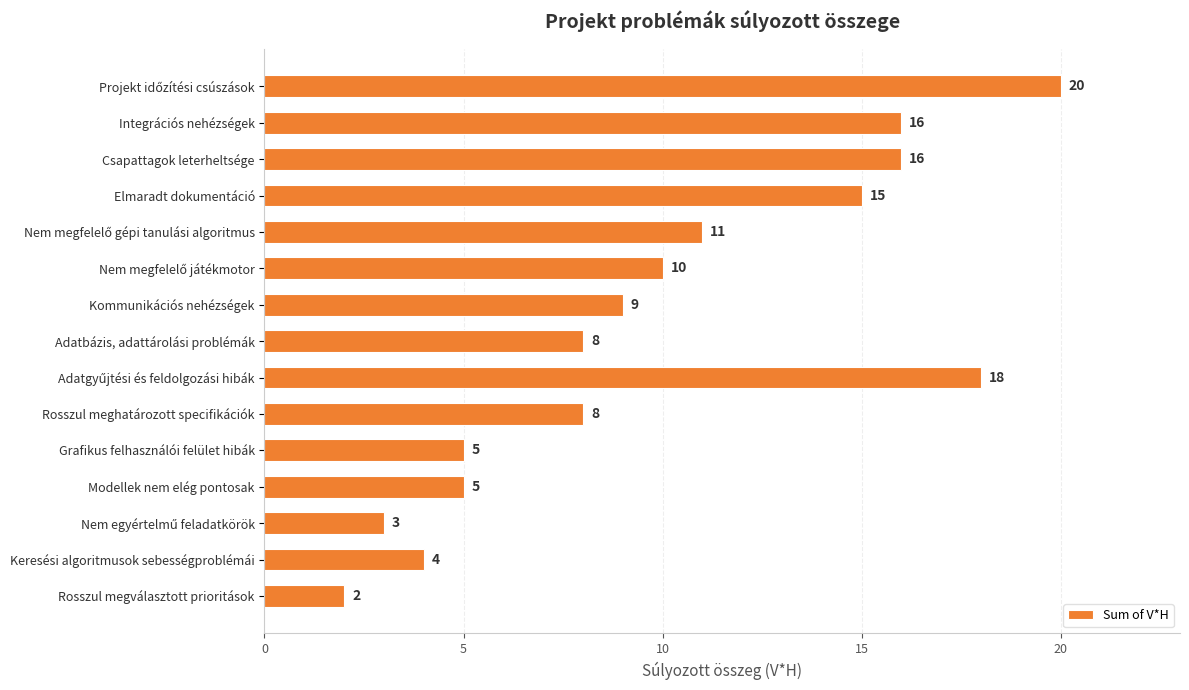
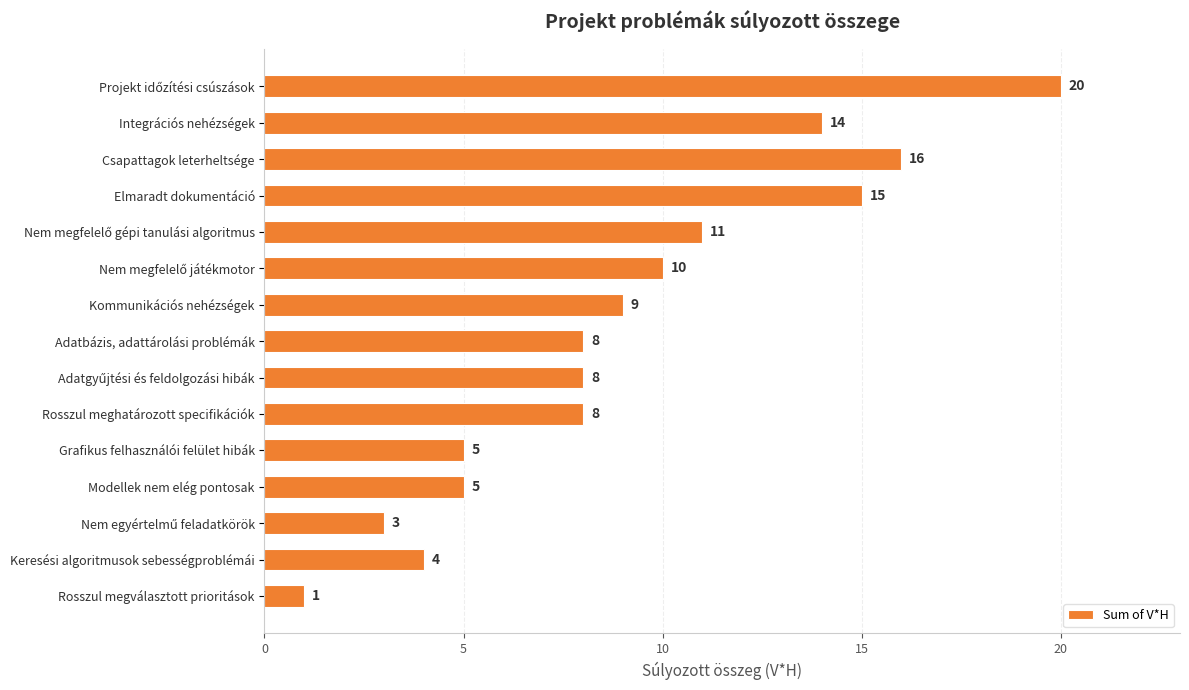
  {
    "Projekt időzítési csúszások": 20,
-   "Integrációs nehézségek": 16,
+   "Integrációs nehézségek": 14,
    "Csapattagok leterheltsége": 16,
    "Elmaradt dokumentáció": 15,
    "Nem megfelelő gépi tanulási algoritmus": 11,
    "Nem megfelelő játékmotor": 10,
    "Kommunikációs nehézségek": 9,
    "Adatbázis, adattárolási problémák": 8,
-   "Adatgyűjtési és feldolgozási hibák": 18,
+   "Adatgyűjtési és feldolgozási hibák": 8,
    "Rosszul meghatározott specifikációk": 8,
    "Grafikus felhasználói felület hibák": 5,
    "Modellek nem elég pontosak": 5,
    "Nem egyértelmű feladatkörök": 3,
    "Keresési algoritmusok sebességproblémái": 4,
-   "Rosszul megválasztott prioritások": 2
+   "Rosszul megválasztott prioritások": 1
  }
